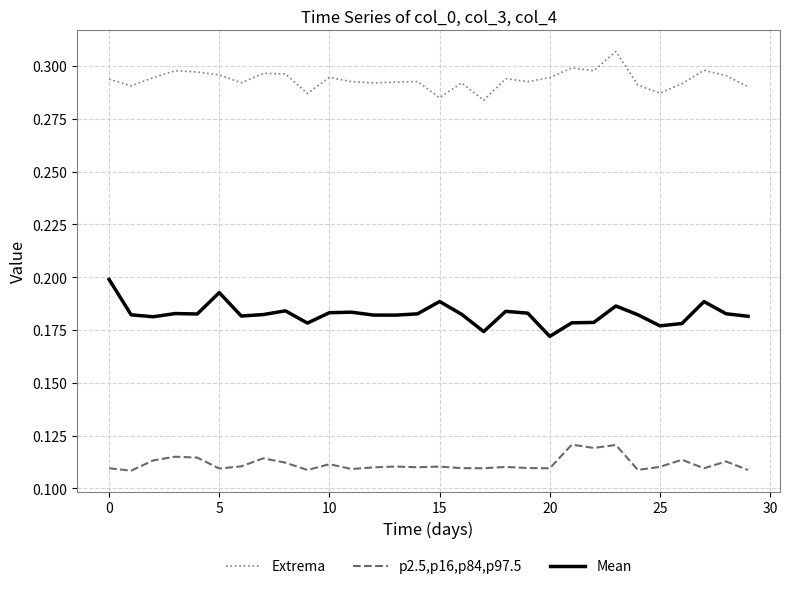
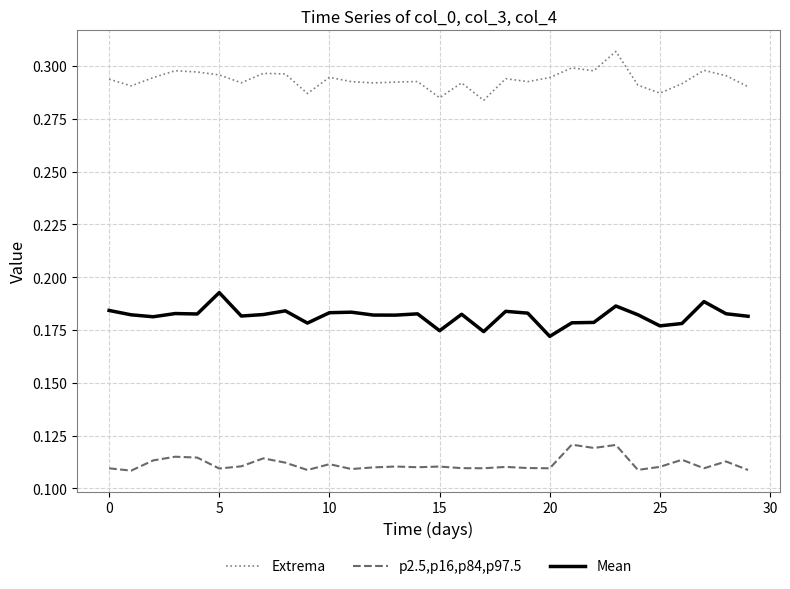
  {
    "Mean": {
-     "0": 0.199,
+     "0": 0.184,
      "5": 0.193,
      "10": 0.183,
-     "15": 0.188,
+     "15": 0.175,
      "20": 0.172,
      "25": 0.177
    }
  }
